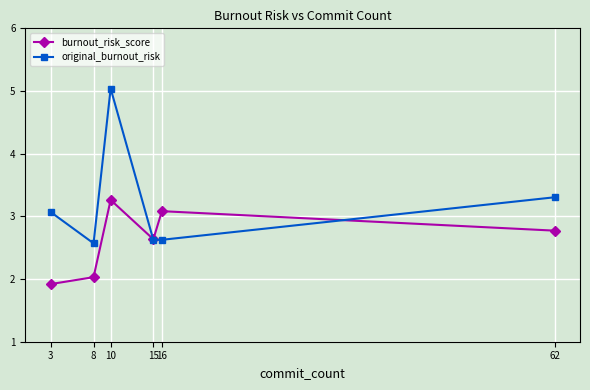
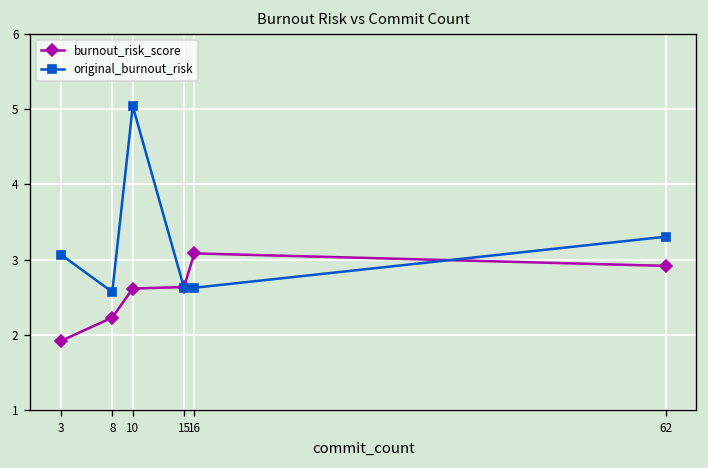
  {
    "burnout_risk_score": {
      "3": 1.9,
-     "8": 2.0,
-     "10": 3.3,
-     "62": 2.8
+     "8": 2.2,
+     "10": 2.6,
+     "62": 2.9
    },
    "original_burnout_risk": {
      "3": 3.1,
      "8": 2.6,
      "10": 5.0,
      "62": 3.3
    }
  }
